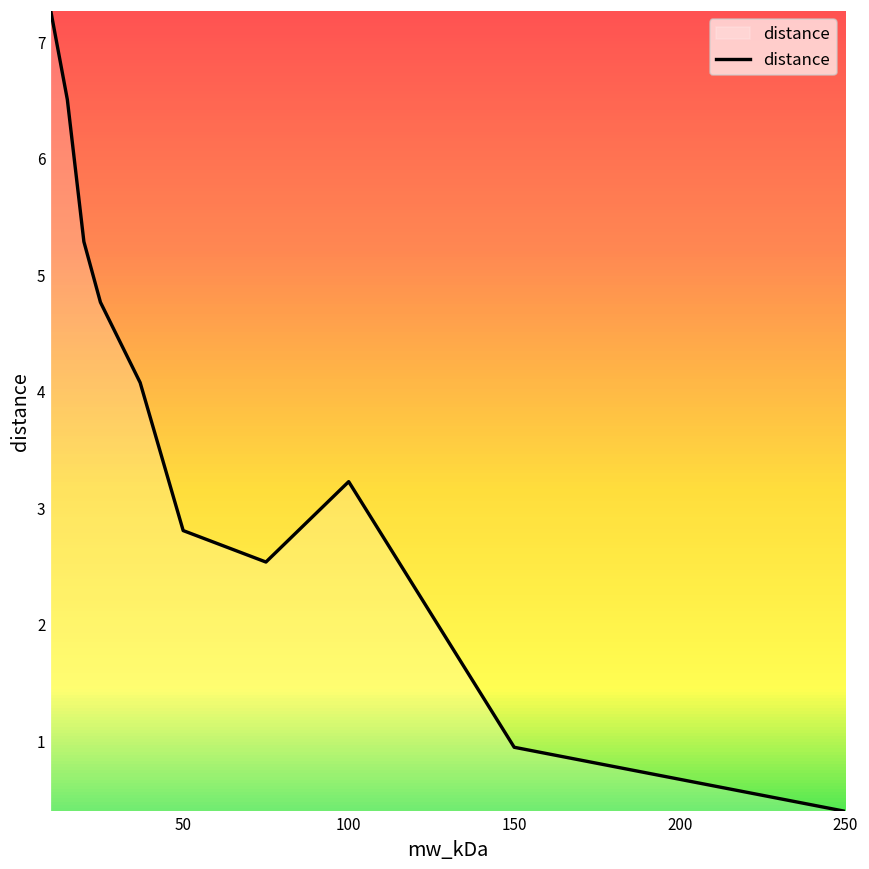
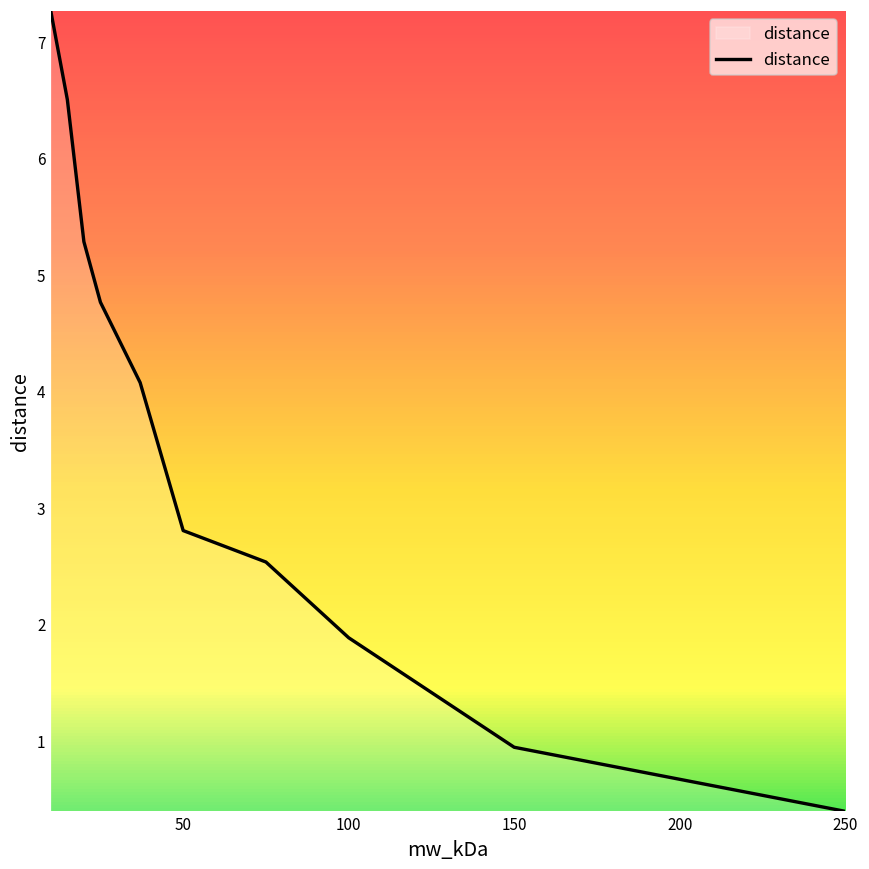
  {
    "50": 2.81,
-   "100": 3.23,
+   "100": 1.89,
    "150": 0.95,
    "250": 0.40
  }
